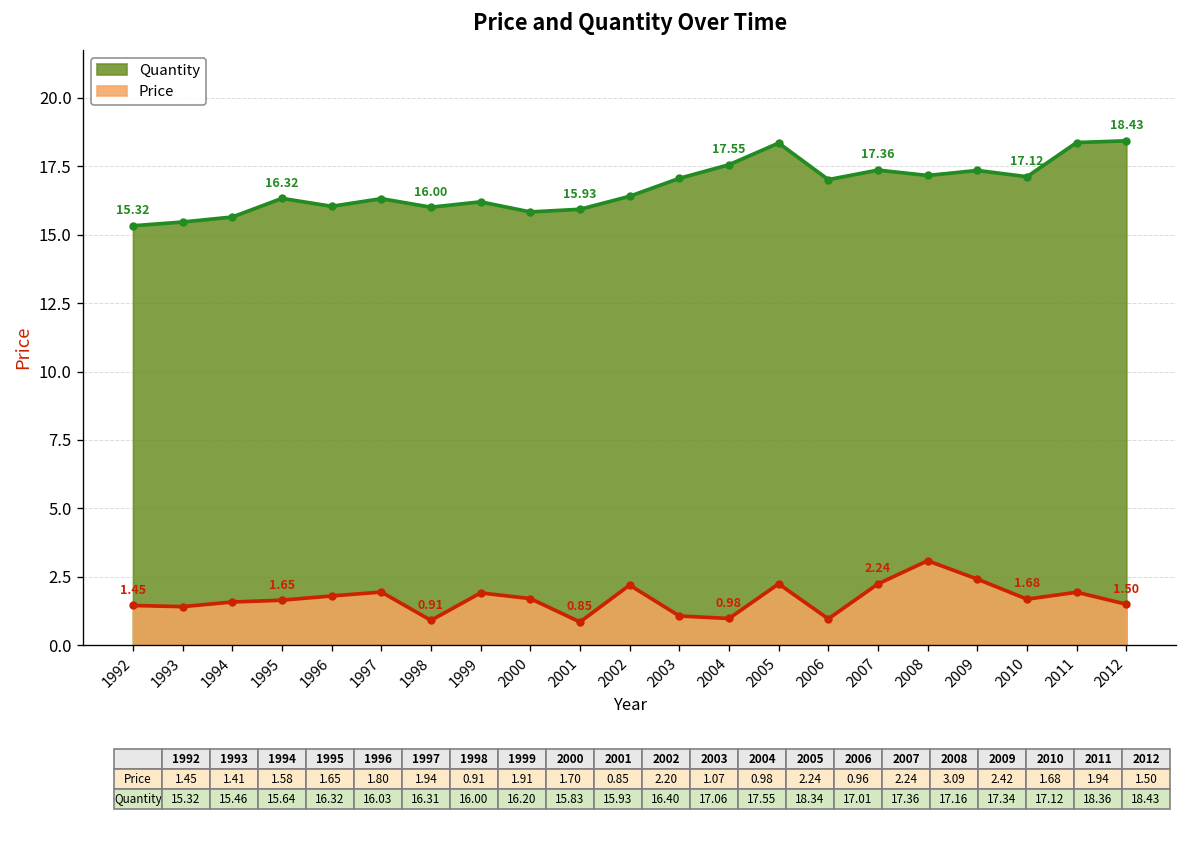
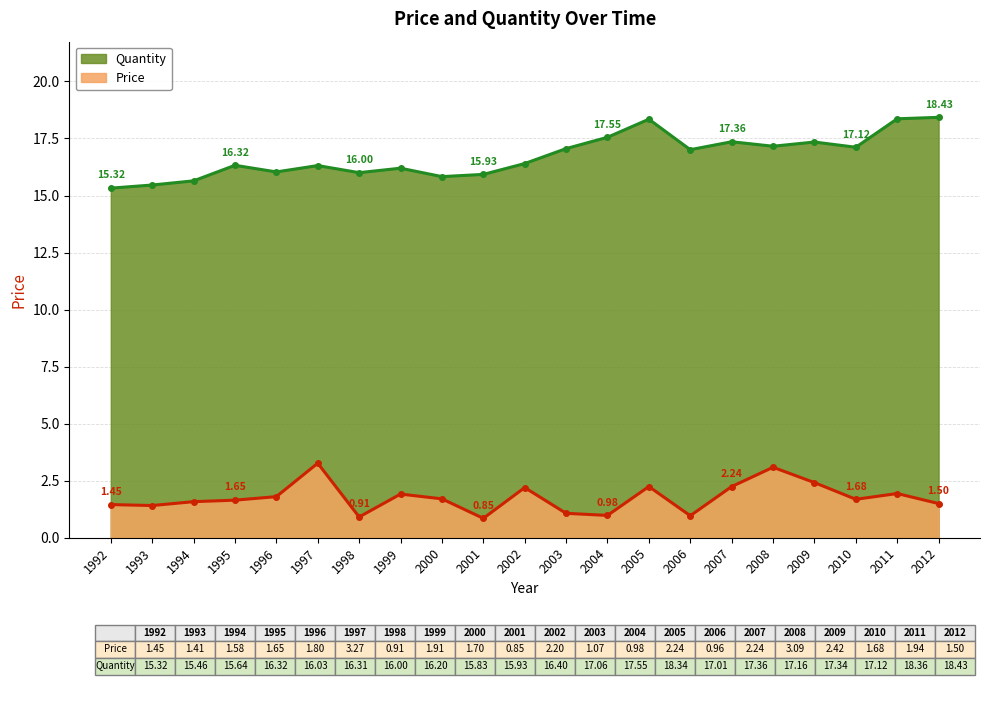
  {
    "Quantity": {
      "1992": 15.32,
      "1995": 16.32,
      "1998": 16.00,
      "2001": 15.93,
      "2004": 17.55,
      "2007": 17.36,
      "2010": 17.12,
      "2012": 18.43
    },
    "Price": {
      "1992": 1.45,
      "1995": 1.65,
-     "1997": 1.94,
+     "1997": 3.27,
      "1998": 0.91,
      "2001": 0.85,
      "2004": 0.98,
      "2007": 2.24,
      "2010": 1.68,
      "2012": 1.50
    }
  }
